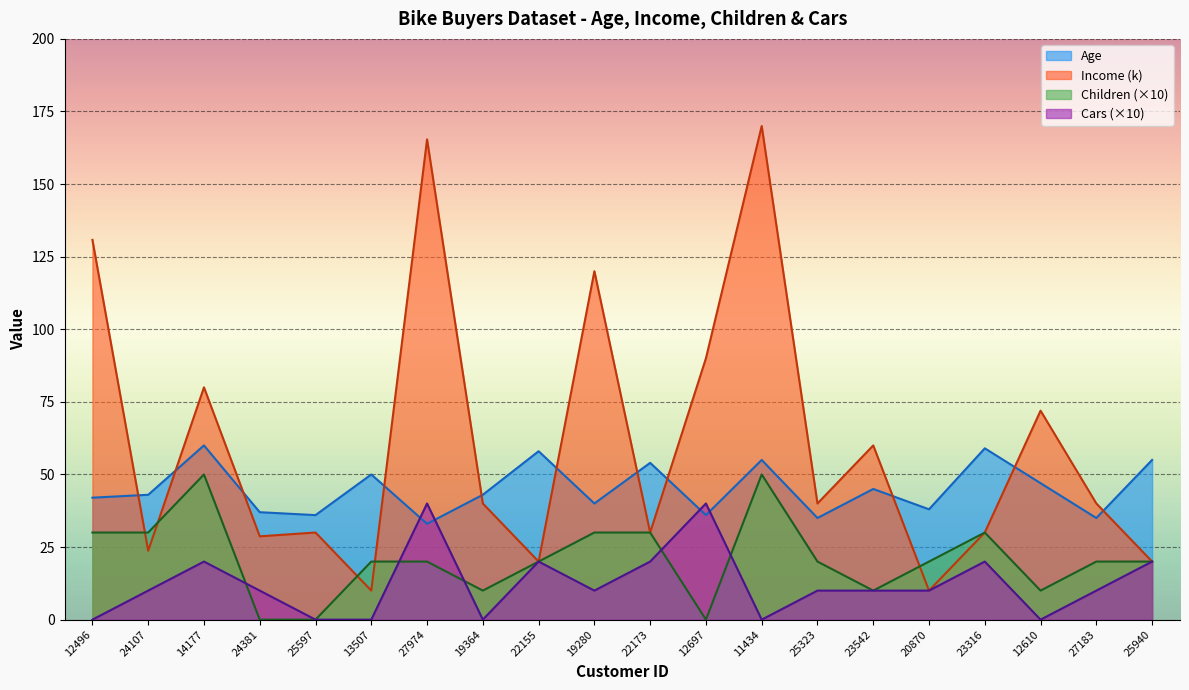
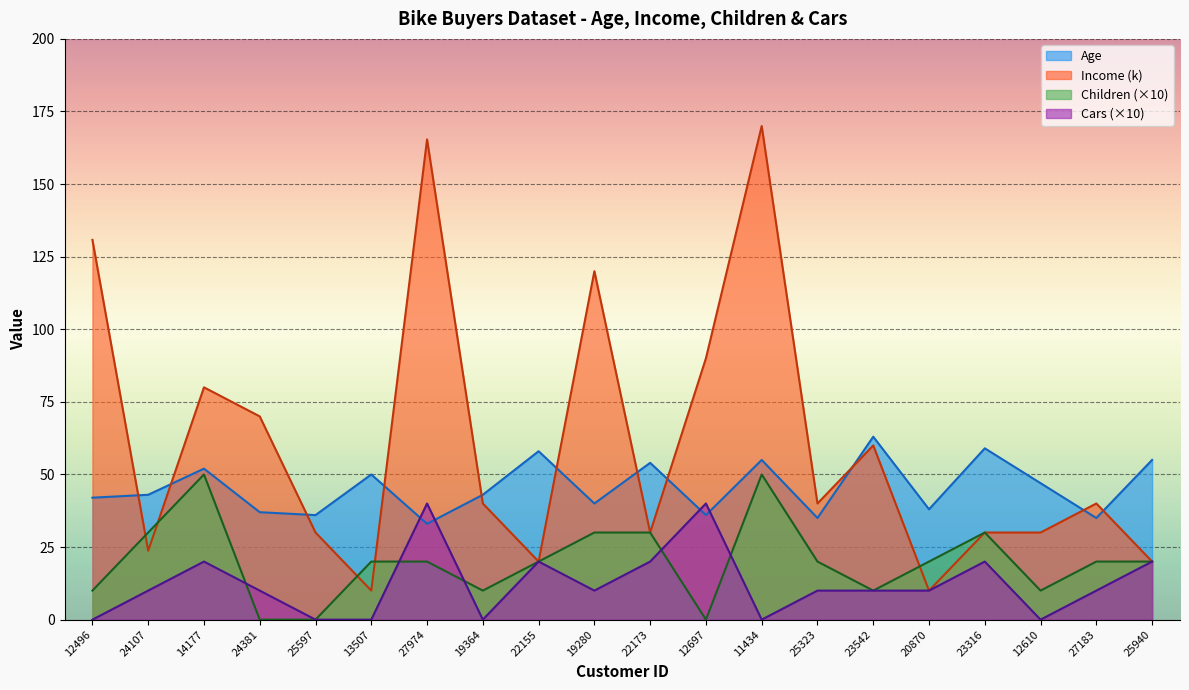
  {
    "Age": {
      "12496": 42,
      "24107": 43,
-     "14177": 60,
+     "14177": 52,
      "24381": 37,
      "25597": 36,
      "13507": 50,
      "27974": 33,
      "19364": 43,
      "22155": 58,
      "19280": 40,
      "22173": 54,
      "12697": 36,
      "11434": 55,
      "25323": 35,
-     "23542": 45,
+     "23542": 63,
      "20870": 38,
      "23316": 59,
      "12610": 47,
      "27183": 35,
      "25940": 55
    },
    "Income (k)": {
      "12496": 131,
      "24107": 24,
      "14177": 80,
-     "24381": 29,
+     "24381": 70,
      "25597": 30,
      "13507": 10,
      "27974": 165,
      "19364": 40,
      "19280": 120,
      "12697": 90,
      "11434": 170,
      "25323": 40,
      "23542": 60,
-     "12610": 72,
+     "12610": 30,
      "27183": 40
    },
    "Children (×10)": {
-     "12496": 30,
+     "12496": 10,
      "24107": 30,
      "14177": 50,
      "24381": 0,
      "13507": 20,
      "27974": 20,
      "19364": 10,
      "19280": 30,
      "12697": 0,
      "11434": 50,
      "25323": 20,
      "20870": 20,
      "12610": 10,
      "27183": 20
    },
    "Cars (×10)": {
      "12496": 0,
      "24107": 10,
      "14177": 20,
      "24381": 10,
      "13507": 0,
      "27974": 40,
      "19364": 0,
      "19280": 10,
      "22173": 20,
      "12697": 40,
      "11434": 0,
      "25323": 10,
      "23316": 20,
      "12610": 0,
      "27183": 10
    }
  }
